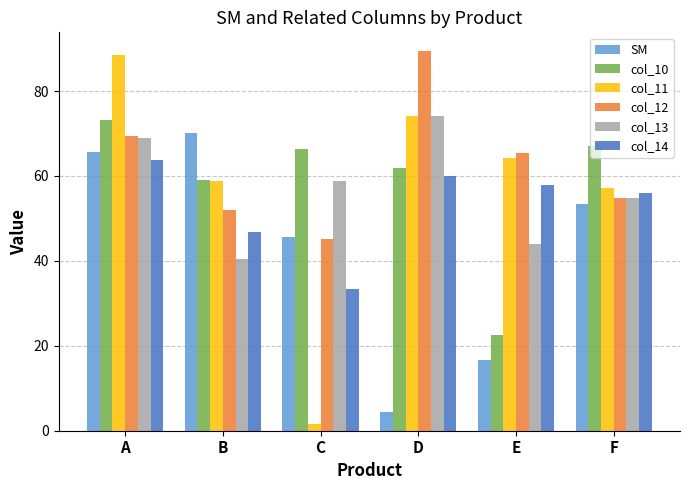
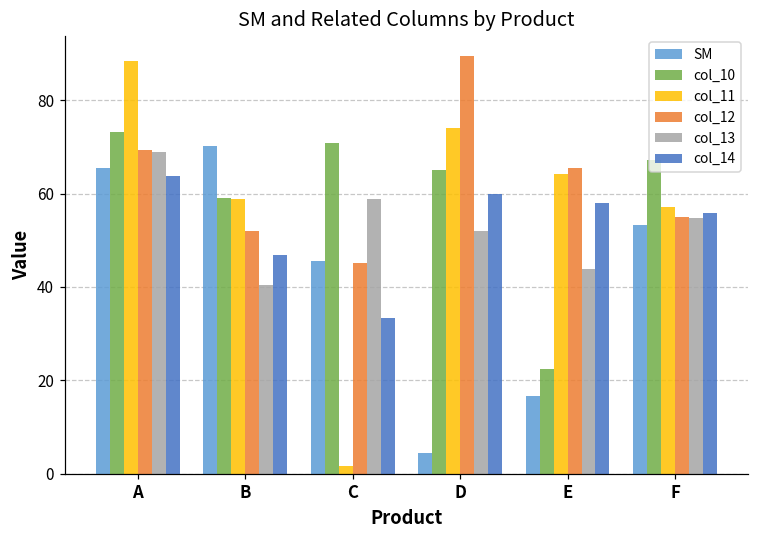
  {
    "col_10": {
      "A": 73,
      "B": 59,
-     "C": 66,
-     "D": 62,
+     "C": 71,
+     "D": 65,
      "E": 23
    },
    "col_11": {
      "A": 88,
      "B": 59,
      "C": 2,
      "D": 74,
      "E": 64,
      "F": 57
    },
    "col_12": {
      "A": 69,
      "B": 52,
      "C": 45,
      "D": 89,
      "E": 65,
      "F": 55
    },
    "col_13": {
      "A": 69,
      "B": 41,
      "C": 59,
-     "D": 74,
+     "D": 52,
      "E": 44,
      "F": 55
    }
  }
